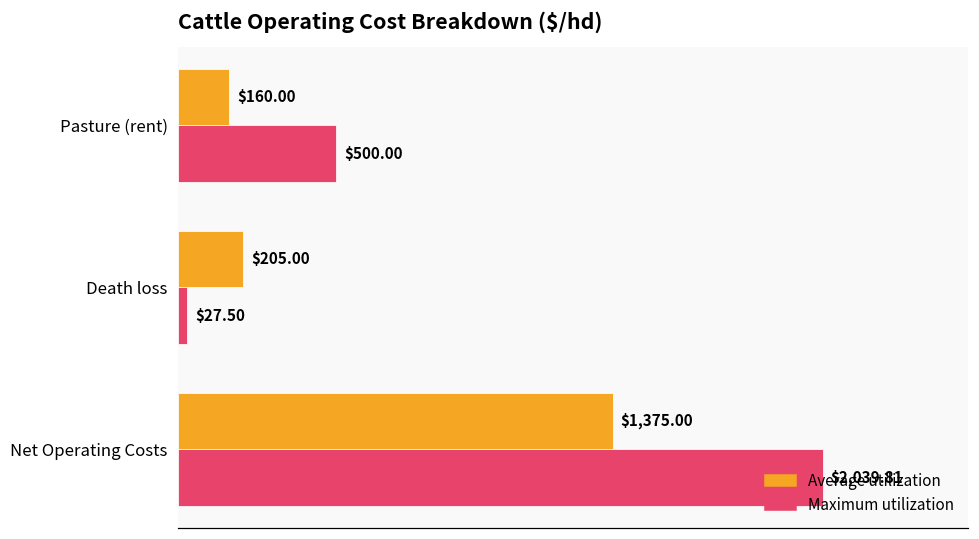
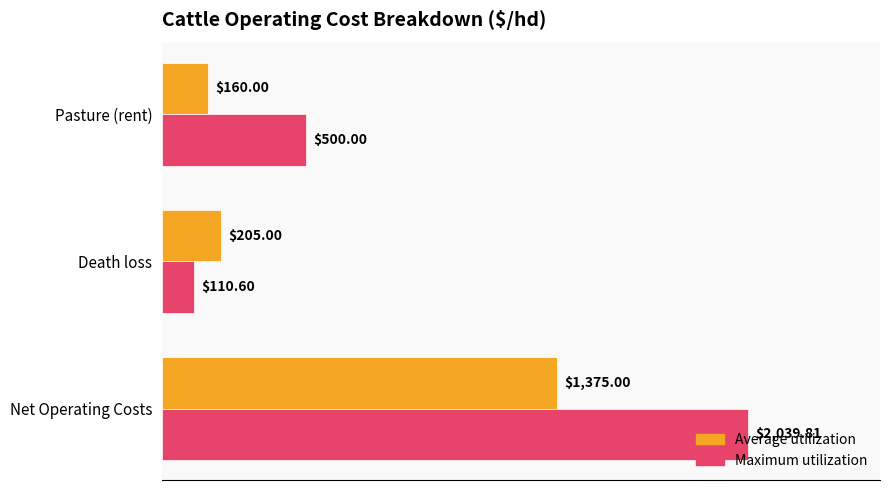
  {
    "Average utilization": {
      "Pasture (rent)": "$160.00",
      "Death loss": "$205.00",
      "Net Operating Costs": "$1,375.00"
    },
    "Maximum utilization": {
      "Pasture (rent)": "$500.00",
-     "Death loss": "$27.50",
+     "Death loss": "$110.60",
      "Net Operating Costs": "$2,039.81"
    }
  }
